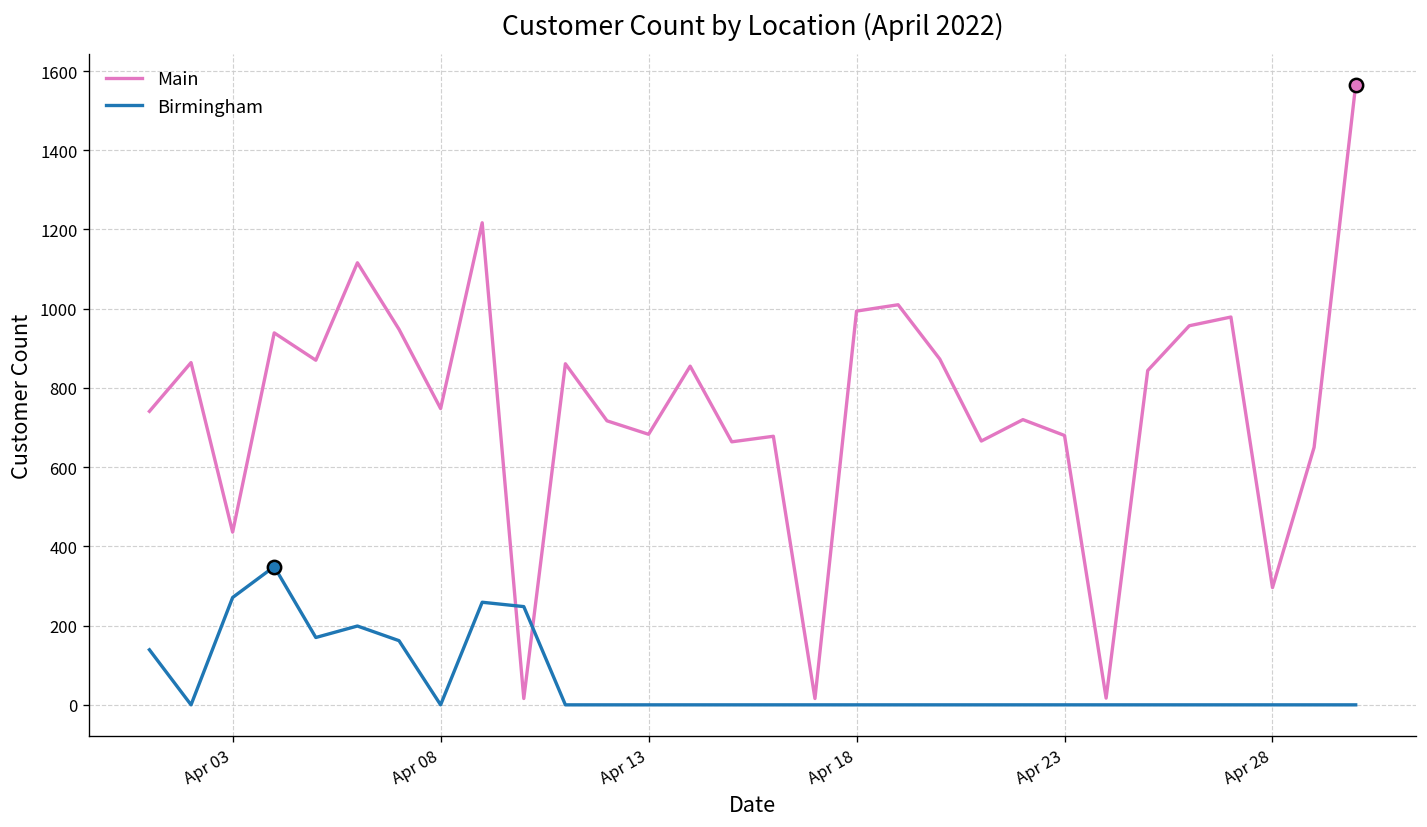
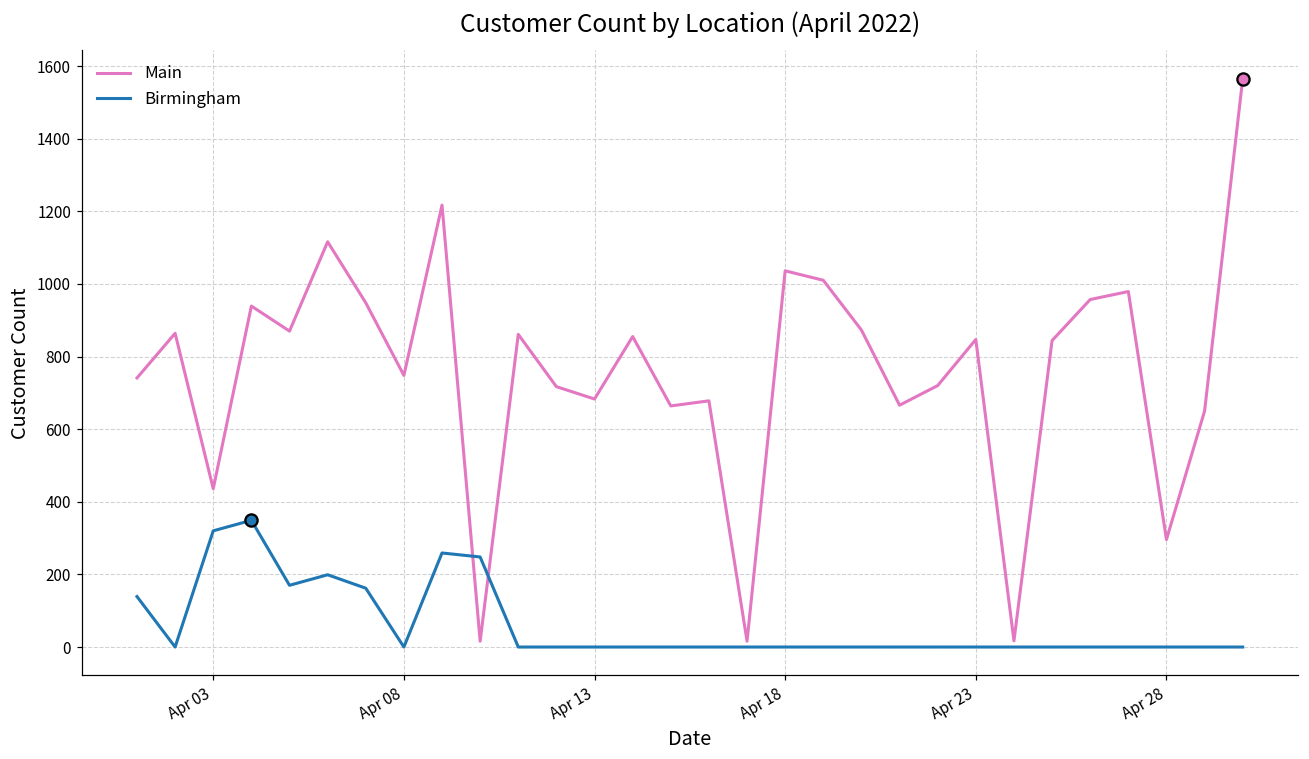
  {
    "Main": {
      "Apr 03": 440,
      "Apr 08": 750,
      "Apr 13": 680,
-     "Apr 18": 990,
-     "Apr 23": 680,
+     "Apr 18": 1040,
+     "Apr 23": 850,
      "Apr 28": 300
    },
    "Birmingham": {
-     "Apr 03": 270,
+     "Apr 03": 320,
      "Apr 08": 0,
      "Apr 13": 0,
      "Apr 18": 0,
      "Apr 23": 0,
      "Apr 28": 0
    }
  }
